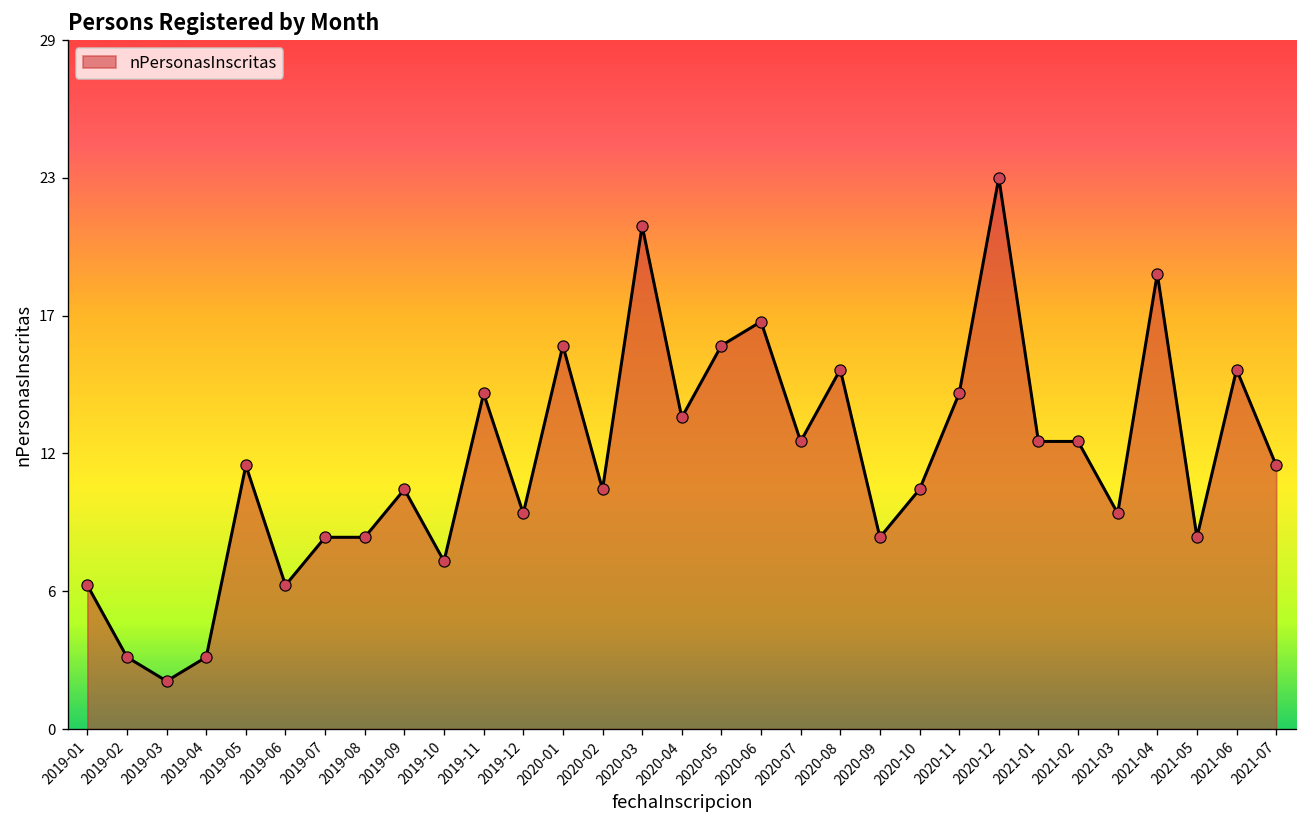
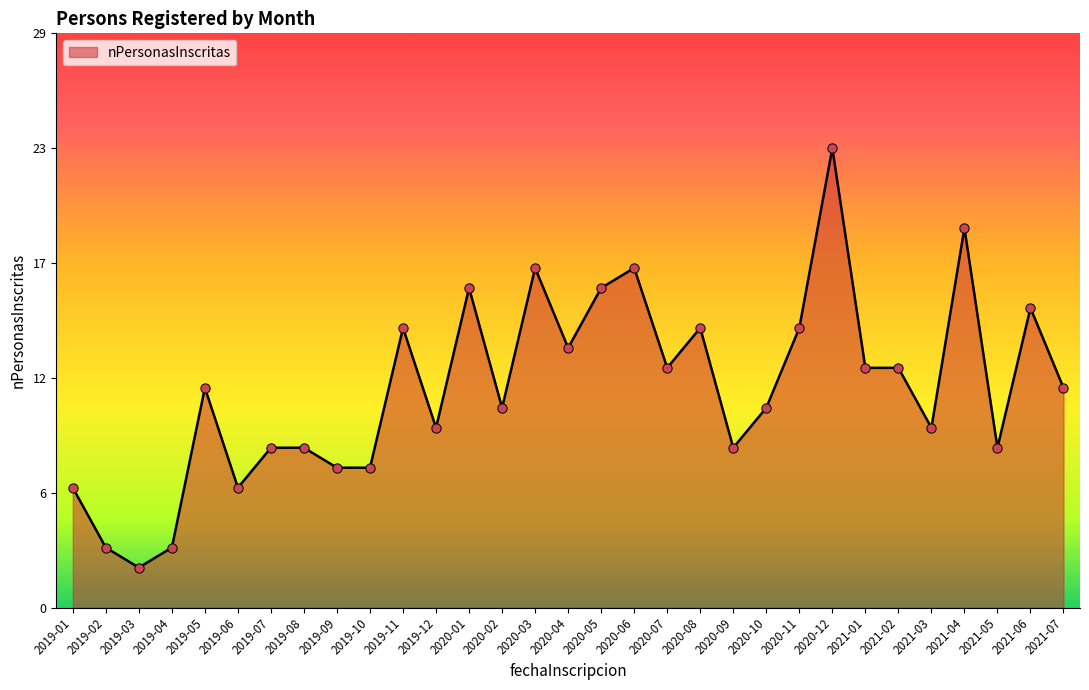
  {
    "2019-01": 6,
    "2019-02": 3,
    "2019-03": 2,
    "2019-04": 3,
    "2019-05": 11,
    "2019-06": 6,
    "2019-07": 8,
    "2019-08": 8,
-   "2019-09": 10,
+   "2019-09": 7,
    "2019-10": 7,
    "2019-11": 14,
    "2019-12": 9,
    "2020-01": 16,
    "2020-02": 10,
-   "2020-03": 21,
+   "2020-03": 17,
    "2020-04": 13,
    "2020-05": 16,
    "2020-06": 17,
    "2020-07": 12,
-   "2020-08": 15,
+   "2020-08": 14,
    "2020-09": 8,
    "2020-10": 10,
    "2020-11": 14,
    "2020-12": 23,
    "2021-01": 12,
    "2021-02": 12,
    "2021-03": 9,
    "2021-04": 19,
    "2021-05": 8,
    "2021-06": 15,
    "2021-07": 11
  }
